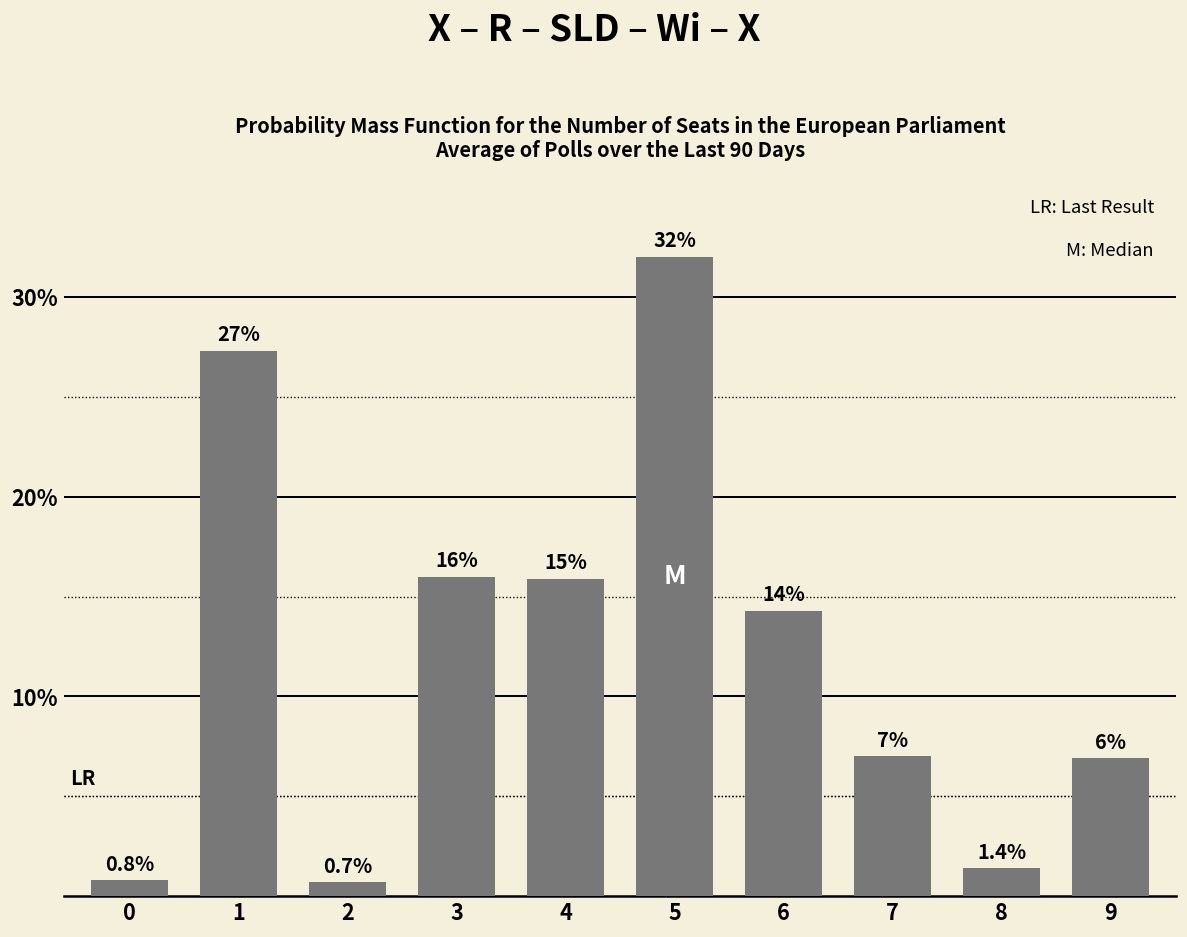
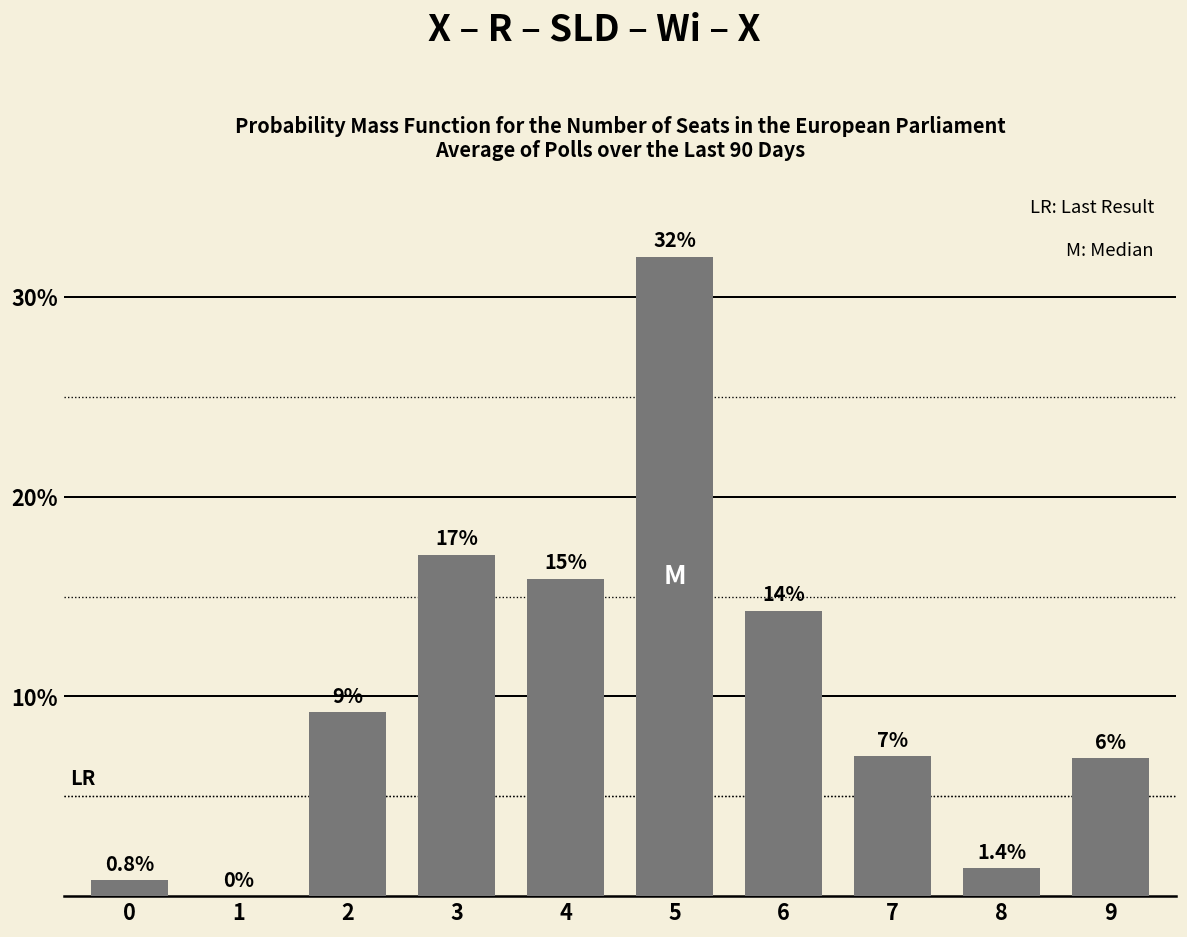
  {
    "0": "0.8%",
-   "1": "27%",
-   "2": "0.7%",
-   "3": "16%",
+   "1": "0%",
+   "2": "9%",
+   "3": "17%",
    "5": "32%",
    "6": "14%",
    "7": "7%",
    "8": "1.4%"
  }
